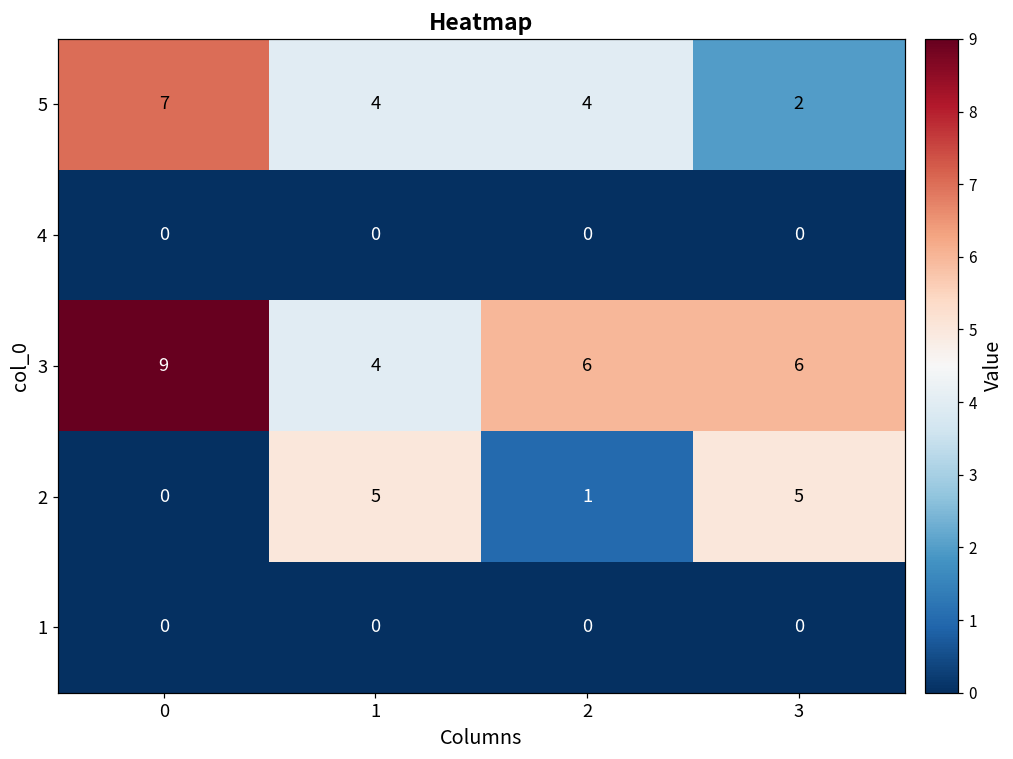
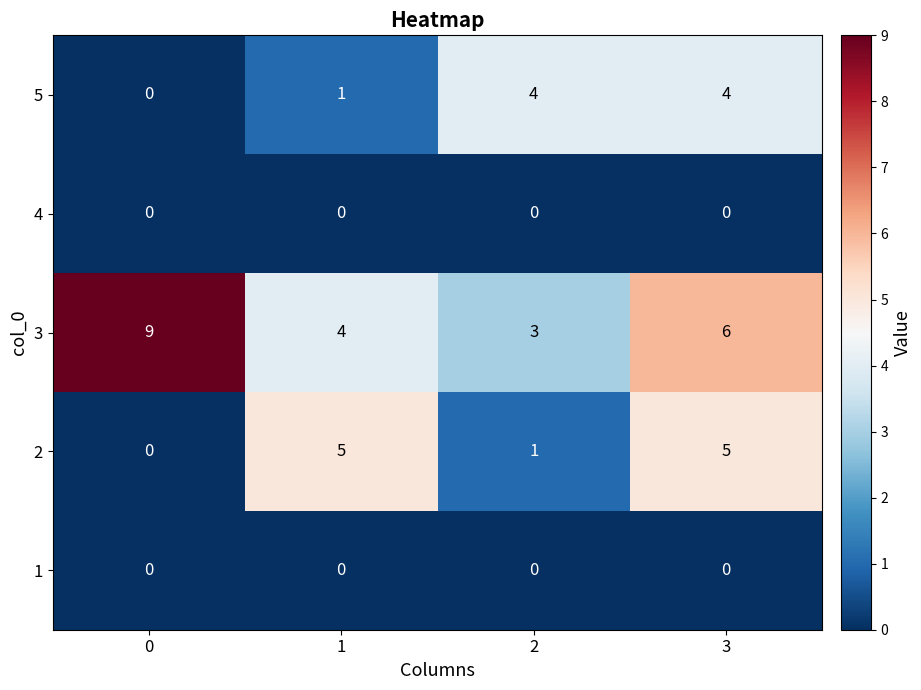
  {
    "5": {
-     "0": 7,
-     "1": 4,
+     "0": 0,
+     "1": 1,
      "2": 4,
-     "3": 2
+     "3": 4
    },
    "4": {
      "0": 0,
      "1": 0,
      "2": 0,
      "3": 0
    },
    "3": {
      "0": 9,
      "1": 4,
-     "2": 6,
+     "2": 3,
      "3": 6
    },
    "2": {
      "0": 0,
      "1": 5,
      "2": 1,
      "3": 5
    },
    "1": {
      "0": 0,
      "1": 0,
      "2": 0,
      "3": 0
    }
  }
